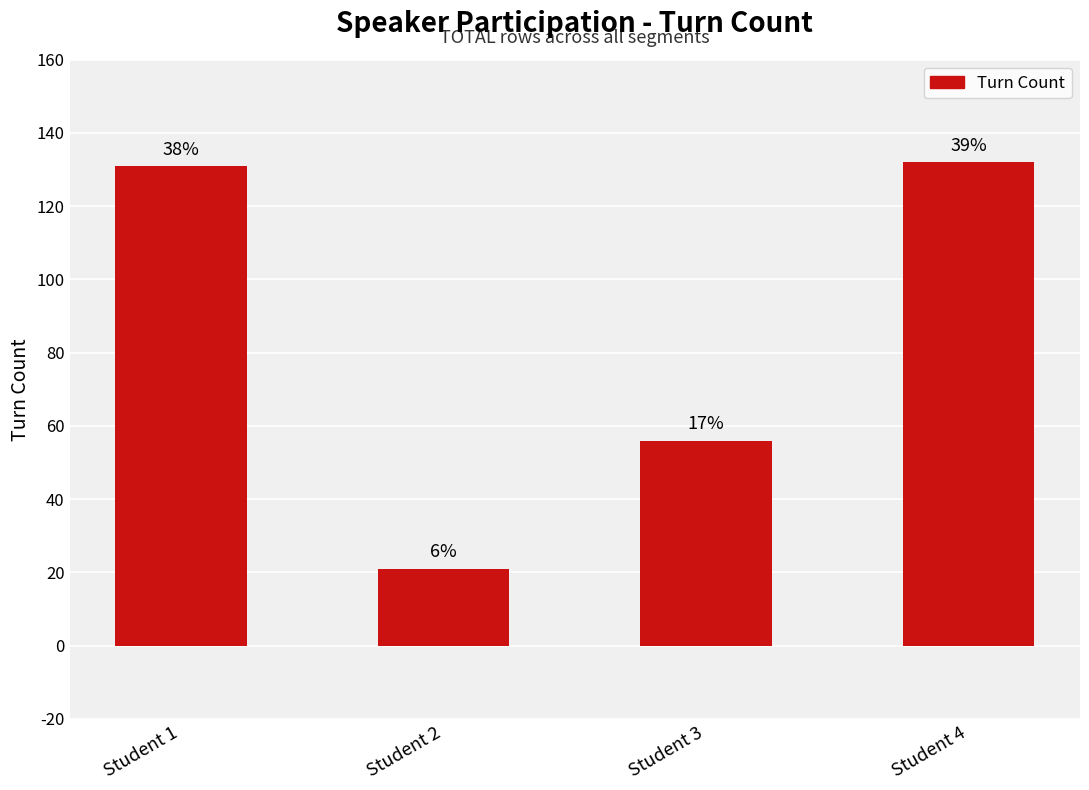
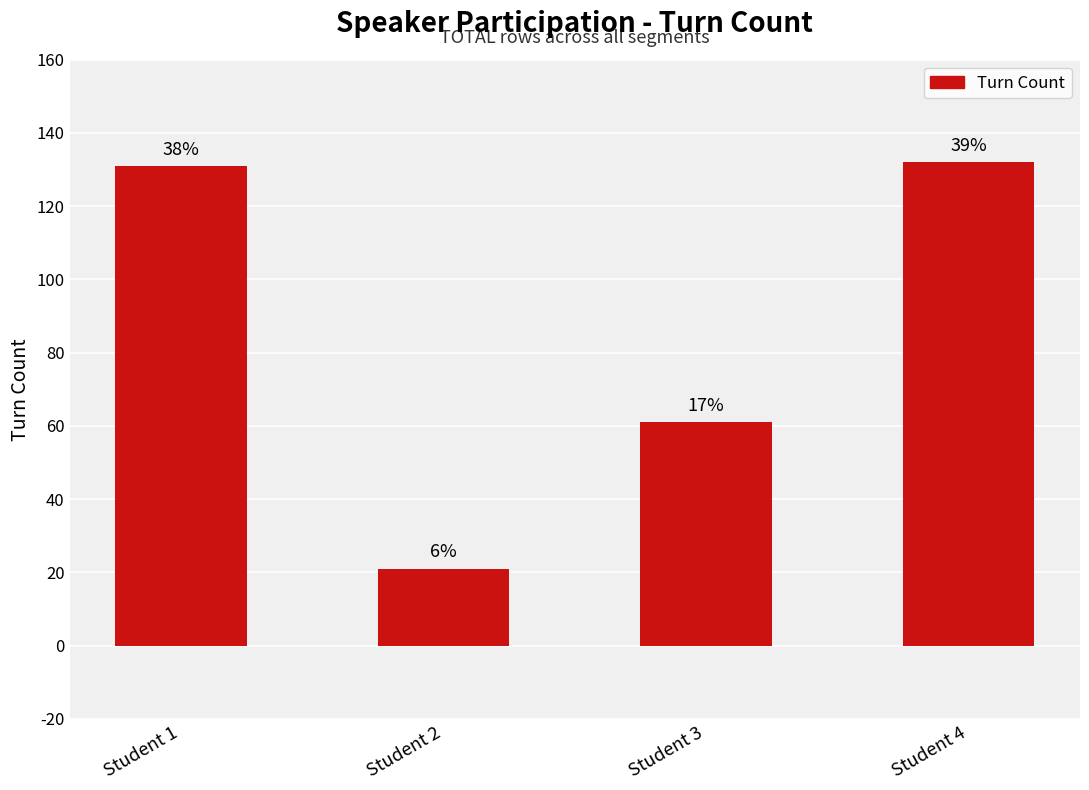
  {
-   "Student 3": 56
+   "Student 3": 61
  }
